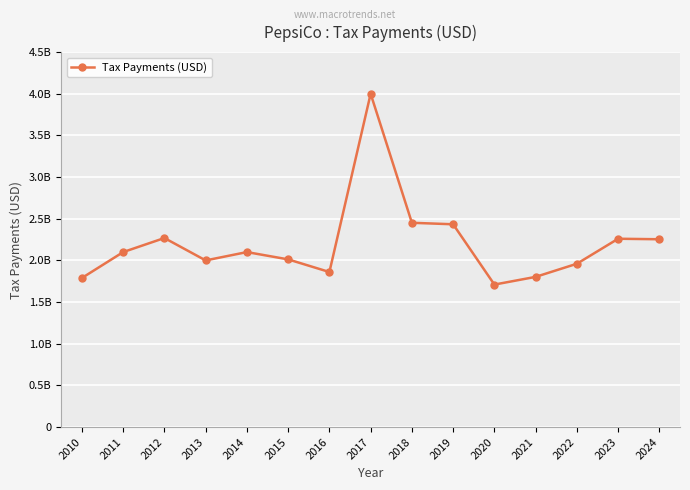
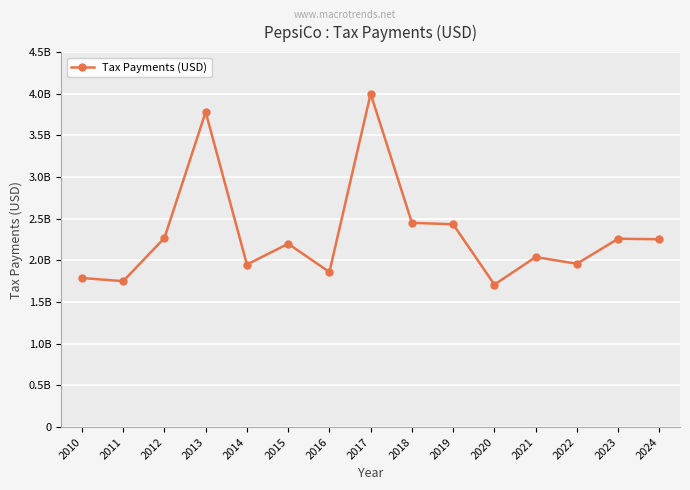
  {
    "2010": 1800000000,
-   "2011": 2100000000,
+   "2011": 1800000000,
    "2012": 2300000000,
-   "2013": 2000000000,
-   "2014": 2100000000,
-   "2015": 2000000000,
+   "2013": 3800000000,
+   "2014": 2000000000,
+   "2015": 2200000000,
    "2016": 1900000000,
    "2017": 4000000000,
    "2018": 2500000000,
    "2019": 2400000000,
    "2020": 1700000000,
-   "2021": 1800000000,
+   "2021": 2000000000,
    "2022": 2000000000,
    "2023": 2300000000,
    "2024": 2300000000
  }
